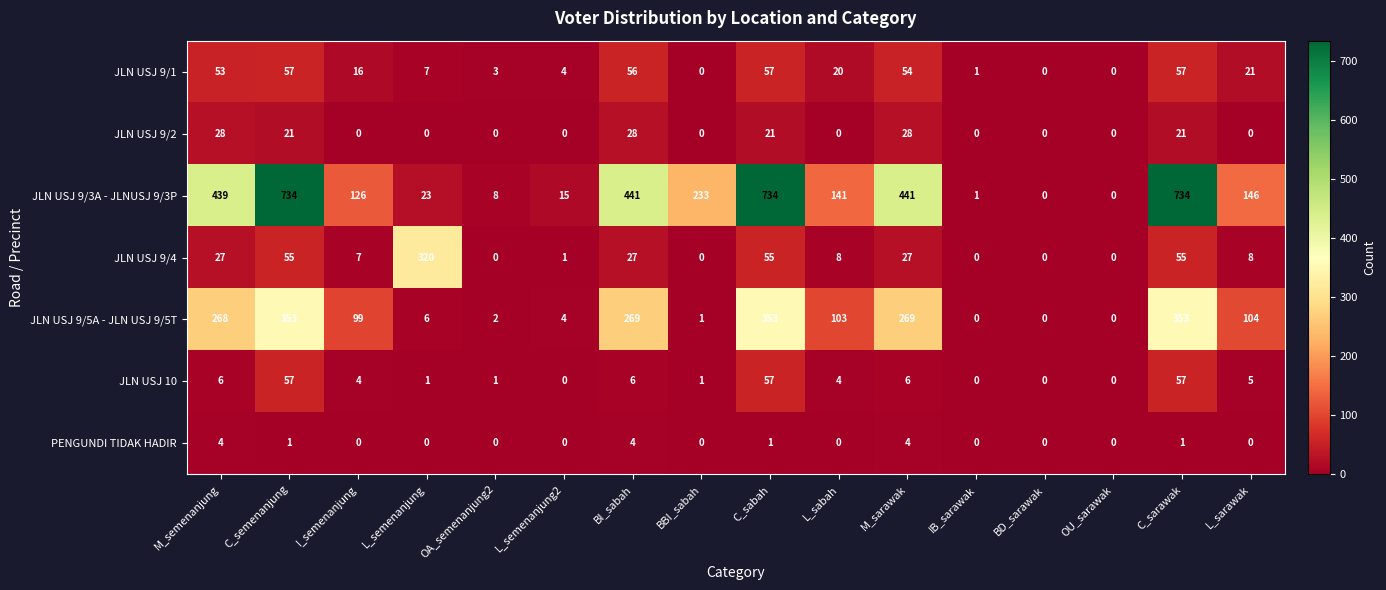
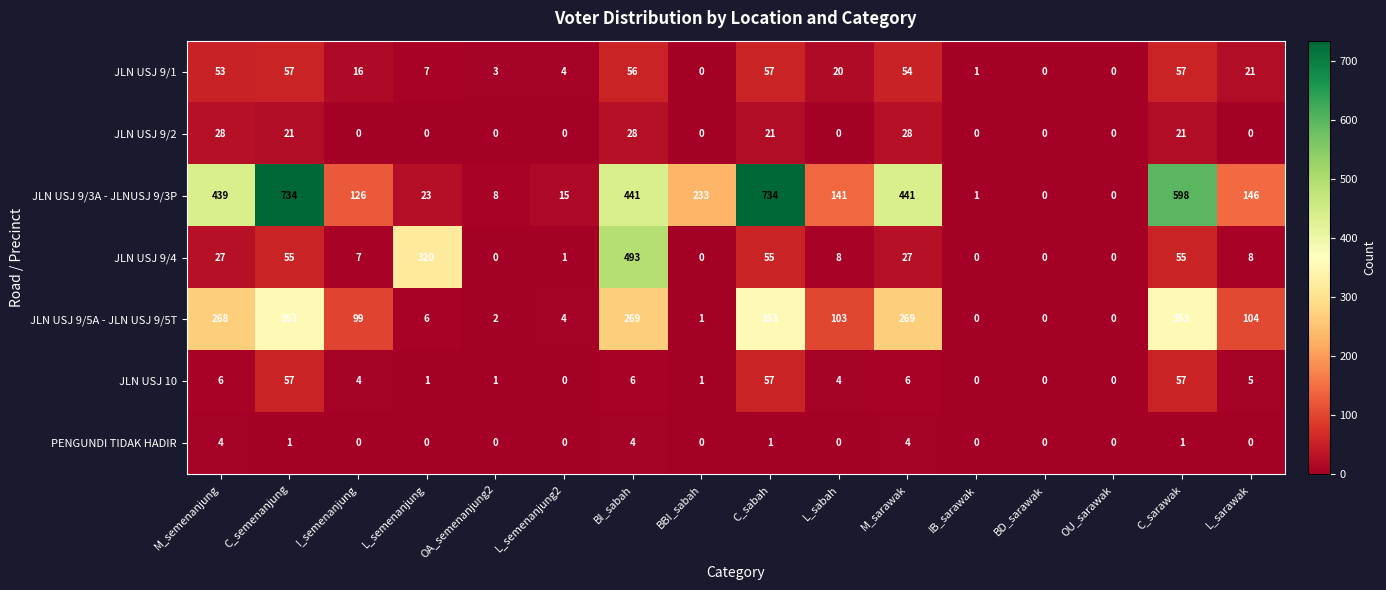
  {
    "JLN USJ 9/1": {
      "M_semenanjung": 53,
      "C_semenanjung": 57,
      "I_semenanjung": 16,
      "L_semenanjung": 7,
      "OA_semenanjung2": 3,
      "L_semenanjung2": 4,
      "BI_sabah": 56,
      "BBI_sabah": 0,
      "C_sabah": 57,
      "L_sabah": 20,
      "M_sarawak": 54,
      "IB_sarawak": 1,
      "BD_sarawak": 0,
      "OU_sarawak": 0,
      "C_sarawak": 57,
      "L_sarawak": 21
    },
    "JLN USJ 9/2": {
      "M_semenanjung": 28,
      "C_semenanjung": 21,
      "I_semenanjung": 0,
      "L_semenanjung": 0,
      "OA_semenanjung2": 0,
      "L_semenanjung2": 0,
      "BI_sabah": 28,
      "BBI_sabah": 0,
      "C_sabah": 21,
      "L_sabah": 0,
      "M_sarawak": 28,
      "IB_sarawak": 0,
      "BD_sarawak": 0,
      "OU_sarawak": 0,
      "C_sarawak": 21,
      "L_sarawak": 0
    },
    "JLN USJ 9/3A - JLNUSJ 9/3P": {
      "M_semenanjung": 439,
      "C_semenanjung": 734,
      "I_semenanjung": 126,
      "L_semenanjung": 23,
      "OA_semenanjung2": 8,
      "L_semenanjung2": 15,
      "BI_sabah": 441,
      "BBI_sabah": 233,
      "C_sabah": 734,
      "L_sabah": 141,
      "M_sarawak": 441,
      "IB_sarawak": 1,
      "BD_sarawak": 0,
      "OU_sarawak": 0,
-     "C_sarawak": 734,
+     "C_sarawak": 598,
      "L_sarawak": 146
    },
    "JLN USJ 9/4": {
      "M_semenanjung": 27,
      "C_semenanjung": 55,
      "I_semenanjung": 7,
      "L_semenanjung": 320,
      "OA_semenanjung2": 0,
      "L_semenanjung2": 1,
-     "BI_sabah": 27,
+     "BI_sabah": 493,
      "BBI_sabah": 0,
      "C_sabah": 55,
      "L_sabah": 8,
      "M_sarawak": 27,
      "IB_sarawak": 0,
      "BD_sarawak": 0,
      "OU_sarawak": 0,
      "C_sarawak": 55,
      "L_sarawak": 8
    },
    "JLN USJ 9/5A - JLN USJ 9/5T": {
      "M_semenanjung": 268,
      "C_semenanjung": 353,
      "I_semenanjung": 99,
      "L_semenanjung": 6,
      "OA_semenanjung2": 2,
      "L_semenanjung2": 4,
      "BI_sabah": 269,
      "BBI_sabah": 1,
      "C_sabah": 353,
      "L_sabah": 103,
      "M_sarawak": 269,
      "IB_sarawak": 0,
      "BD_sarawak": 0,
      "OU_sarawak": 0,
      "C_sarawak": 353,
      "L_sarawak": 104
    },
    "JLN USJ 10": {
      "M_semenanjung": 6,
      "C_semenanjung": 57,
      "I_semenanjung": 4,
      "L_semenanjung": 1,
      "OA_semenanjung2": 1,
      "L_semenanjung2": 0,
      "BI_sabah": 6,
      "BBI_sabah": 1,
      "C_sabah": 57,
      "L_sabah": 4,
      "M_sarawak": 6,
      "IB_sarawak": 0,
      "BD_sarawak": 0,
      "OU_sarawak": 0,
      "C_sarawak": 57,
      "L_sarawak": 5
    },
    "PENGUNDI TIDAK HADIR": {
      "M_semenanjung": 4,
      "C_semenanjung": 1,
      "I_semenanjung": 0,
      "L_semenanjung": 0,
      "OA_semenanjung2": 0,
      "L_semenanjung2": 0,
      "BI_sabah": 4,
      "BBI_sabah": 0,
      "C_sabah": 1,
      "L_sabah": 0,
      "M_sarawak": 4,
      "IB_sarawak": 0,
      "BD_sarawak": 0,
      "OU_sarawak": 0,
      "C_sarawak": 1,
      "L_sarawak": 0
    }
  }
